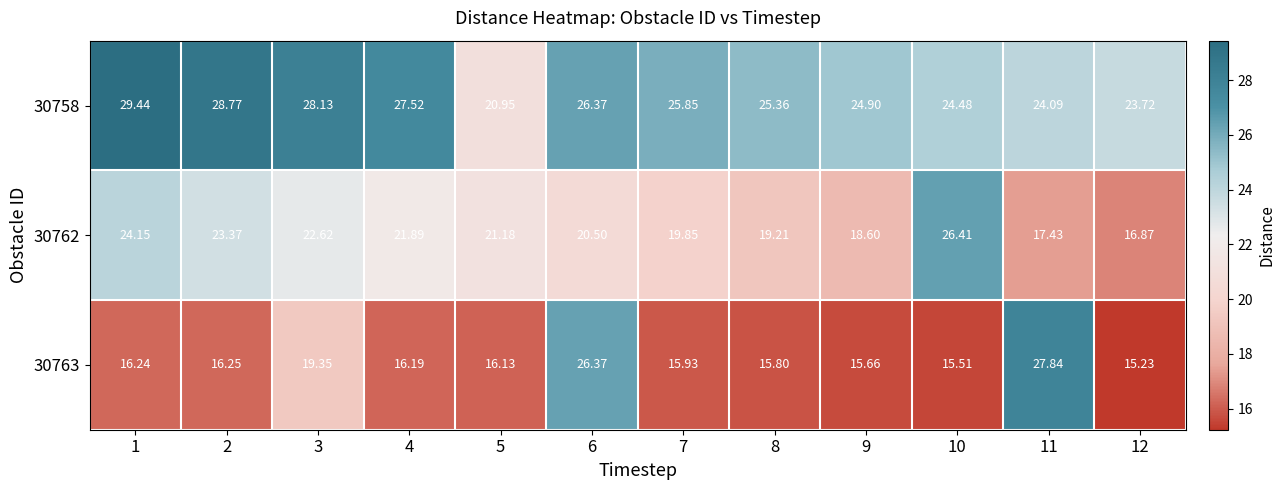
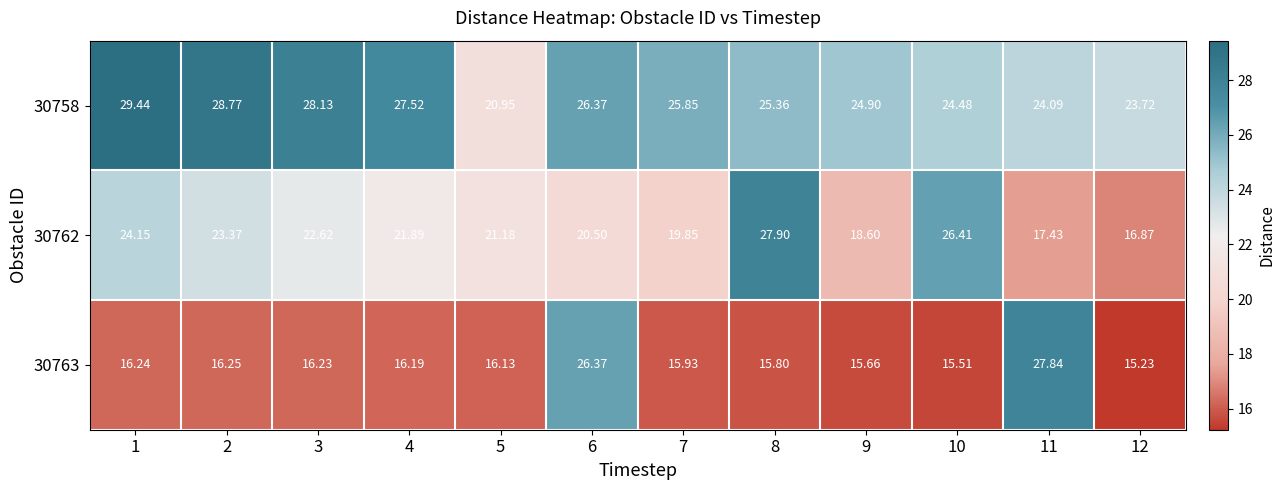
  {
    "30758": {
      "1": 29.44,
      "2": 28.77,
      "3": 28.13,
      "4": 27.52,
      "6": 26.37,
      "7": 25.85,
      "8": 25.36,
      "9": 24.90,
      "10": 24.48,
      "11": 24.09,
      "12": 23.72
    },
    "30762": {
      "1": 24.15,
      "7": 19.85,
-     "8": 19.21,
+     "8": 27.90,
      "9": 18.60,
      "10": 26.41,
      "11": 17.43,
      "12": 16.87
    },
    "30763": {
      "1": 16.24,
      "2": 16.25,
-     "3": 19.35,
+     "3": 16.23,
      "4": 16.19,
      "5": 16.13,
      "6": 26.37,
      "7": 15.93,
      "8": 15.80,
      "9": 15.66,
      "10": 15.51,
      "11": 27.84,
      "12": 15.23
    }
  }
